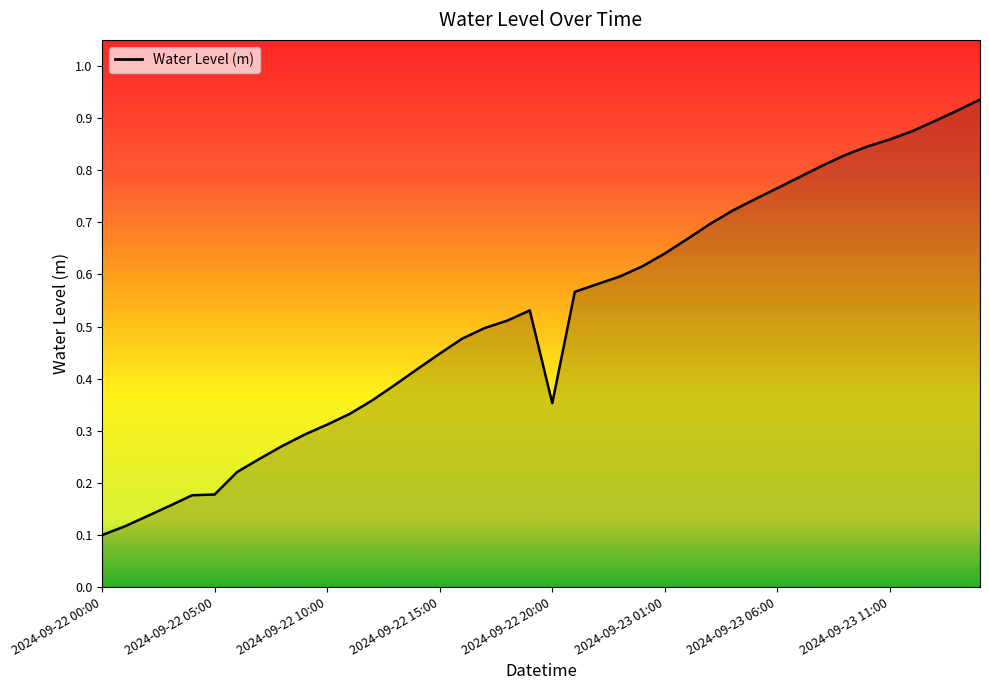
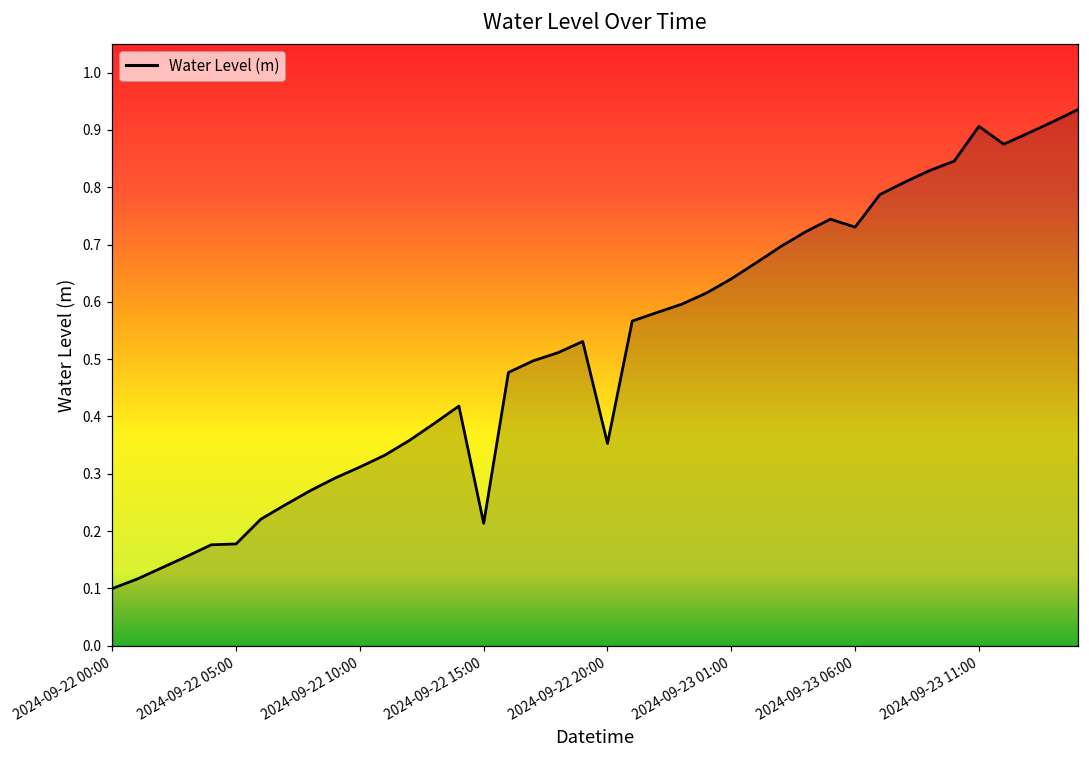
  {
    "2024-09-22 00:00": 0.10,
    "2024-09-22 05:00": 0.18,
    "2024-09-22 10:00": 0.31,
-   "2024-09-22 15:00": 0.45,
+   "2024-09-22 15:00": 0.21,
    "2024-09-22 20:00": 0.35,
    "2024-09-23 01:00": 0.64,
-   "2024-09-23 06:00": 0.77,
-   "2024-09-23 11:00": 0.86
+   "2024-09-23 06:00": 0.73,
+   "2024-09-23 11:00": 0.91
  }
